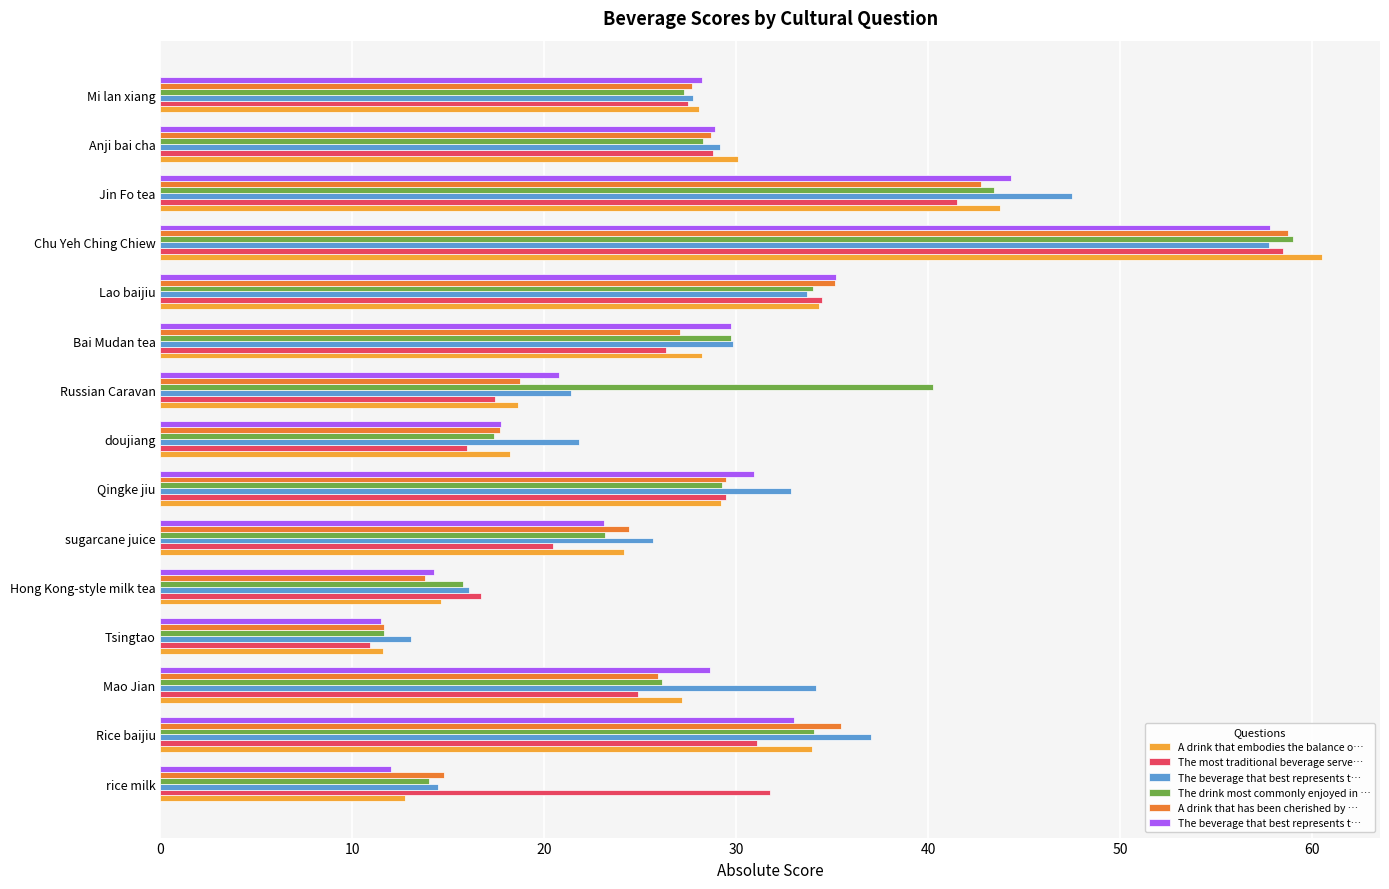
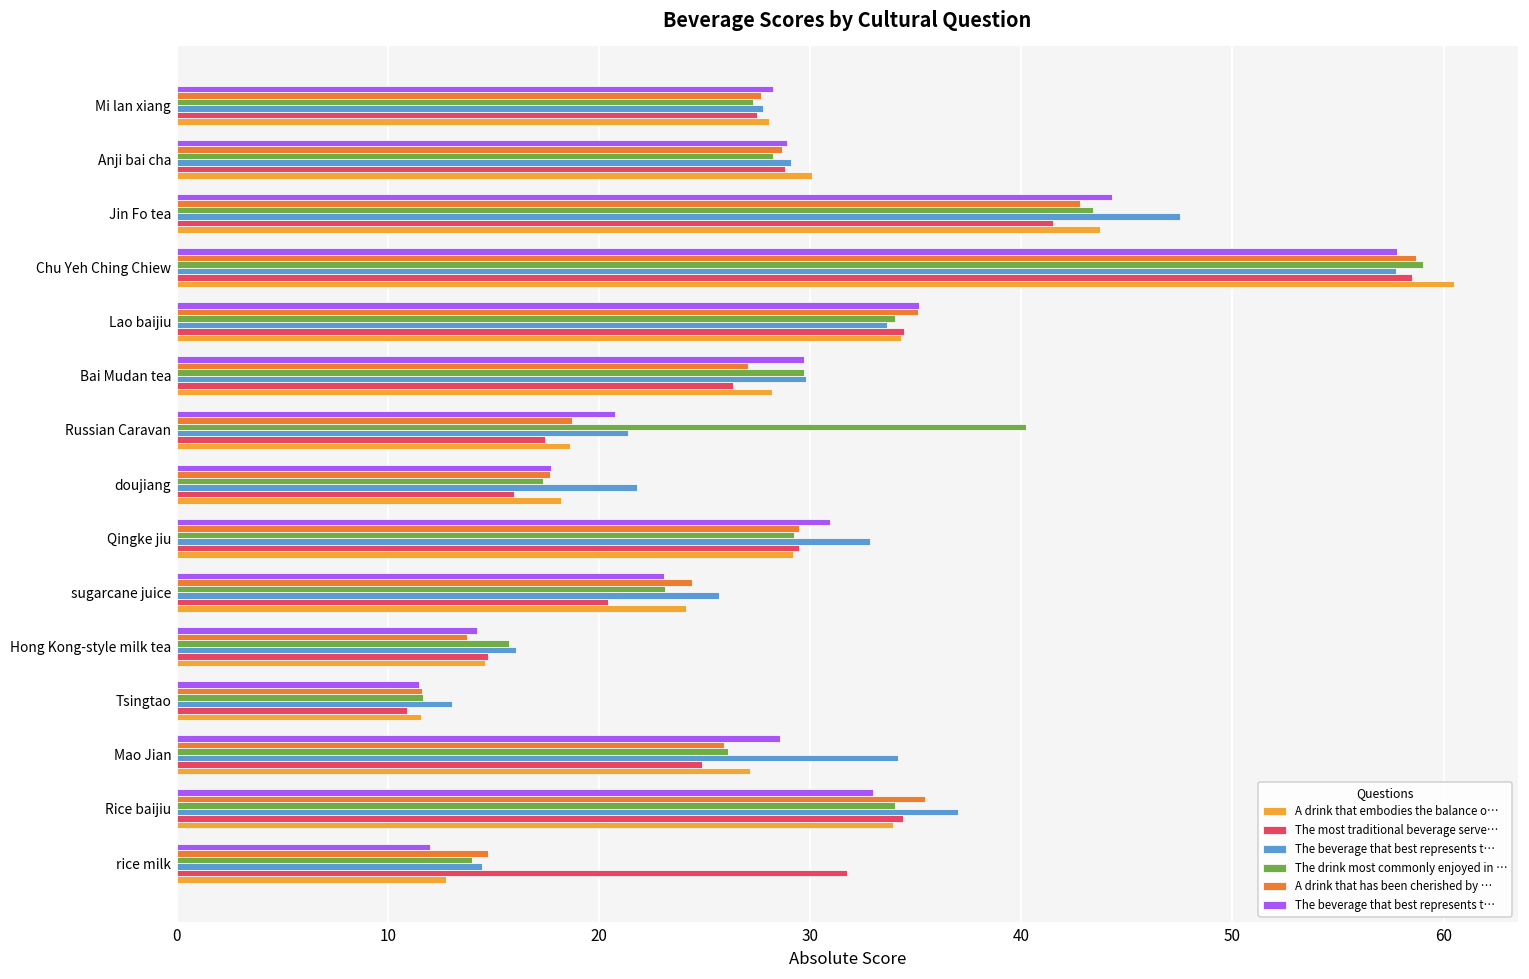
  {
    "The most traditional beverage serve…": {
      "Mi lan xiang": 27.5,
      "Anji bai cha": 28.8,
      "Jin Fo tea": 41.5,
      "Chu Yeh Ching Chiew": 58.5,
      "Lao baijiu": 34.5,
      "Bai Mudan tea": 26.3,
      "Russian Caravan": 17.4,
      "doujiang": 16.0,
      "Qingke jiu": 29.5,
      "sugarcane juice": 20.5,
-     "Hong Kong-style milk tea": 16.7,
+     "Hong Kong-style milk tea": 14.8,
      "Tsingtao": 10.9,
      "Mao Jian": 24.9,
-     "Rice baijiu": 31.1,
+     "Rice baijiu": 34.4,
      "rice milk": 31.7
    },
    "The drink most commonly enjoyed in …": {
      "Mi lan xiang": 27.3,
      "Anji bai cha": 28.3,
      "Jin Fo tea": 43.4,
      "Chu Yeh Ching Chiew": 59.0,
      "Lao baijiu": 34.0,
      "Bai Mudan tea": 29.7,
      "Russian Caravan": 40.2,
      "doujiang": 17.3,
      "Qingke jiu": 29.2,
      "sugarcane juice": 23.1,
      "Hong Kong-style milk tea": 15.7,
      "Tsingtao": 11.7,
      "Mao Jian": 26.1,
      "Rice baijiu": 34.0,
      "rice milk": 14.0
    }
  }
